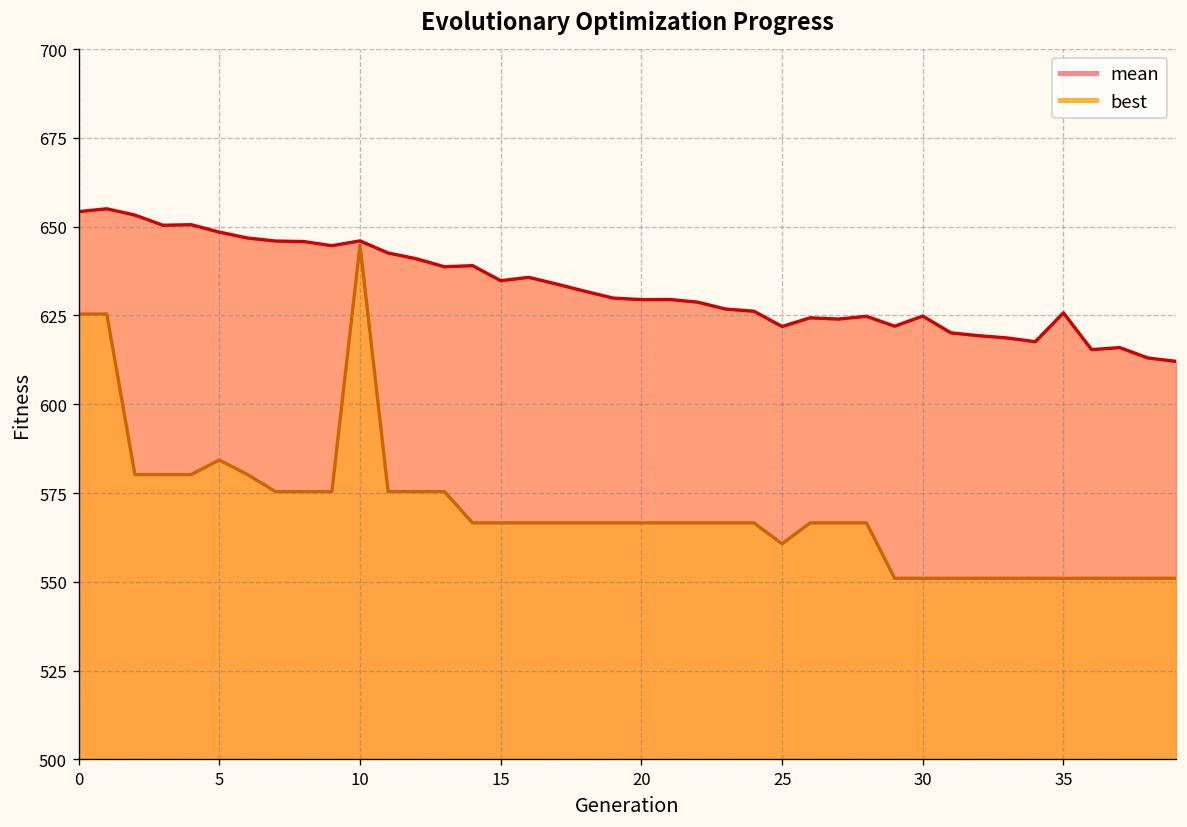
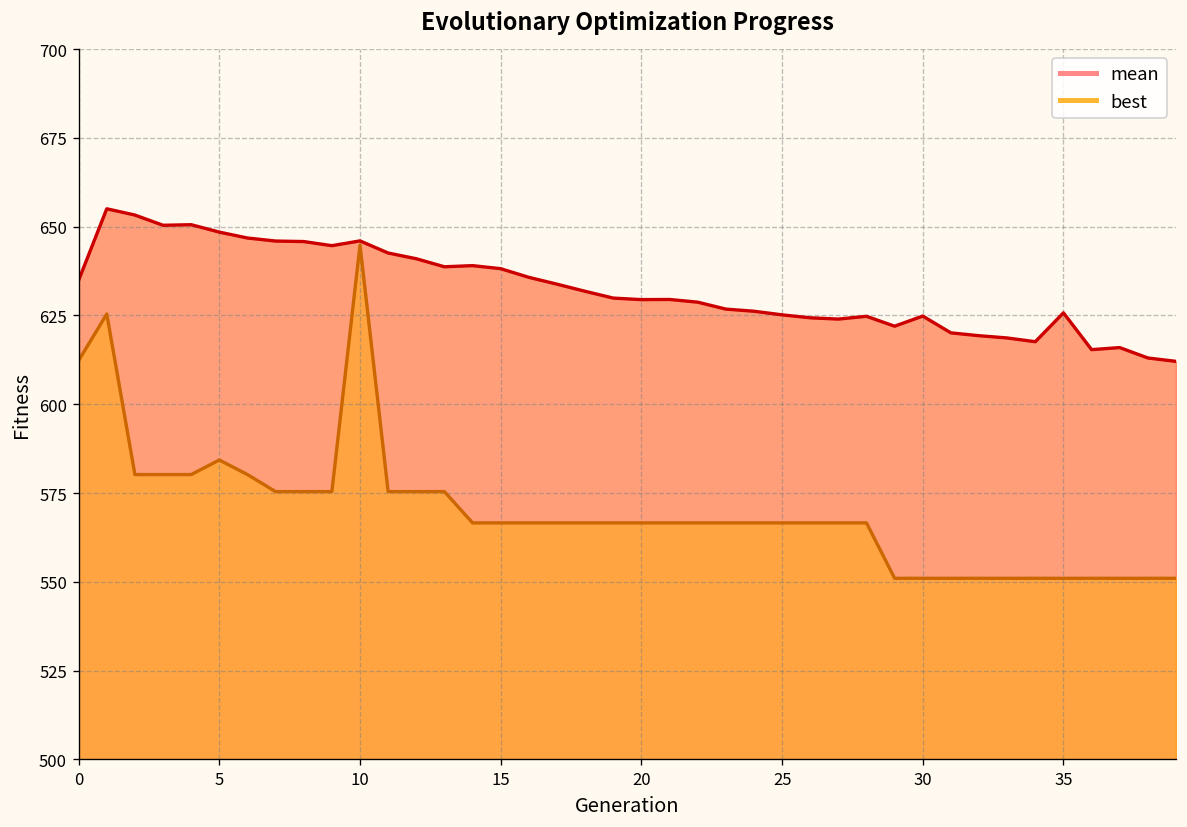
  {
    "mean": {
-     "0": 654,
+     "0": 635,
      "5": 648,
      "10": 646,
-     "15": 635,
+     "15": 638,
      "20": 629,
-     "25": 622,
+     "25": 625,
      "30": 625,
      "35": 626
    },
    "best": {
-     "0": 625,
+     "0": 612,
      "5": 584,
      "10": 645,
      "15": 567,
      "20": 567,
-     "25": 561,
+     "25": 567,
      "30": 551,
      "35": 551
    }
  }
